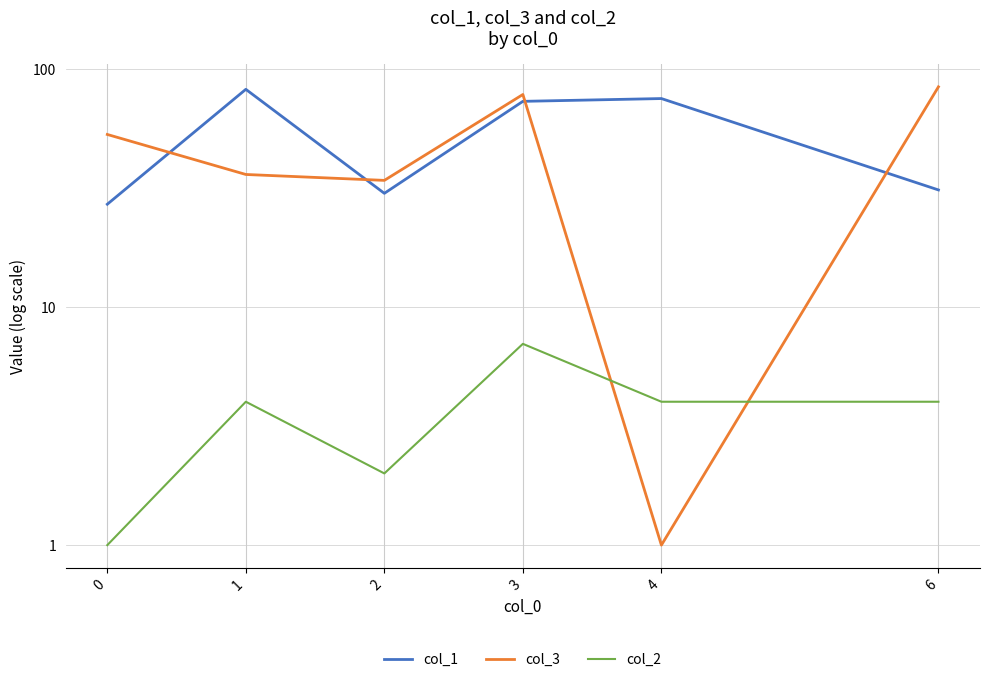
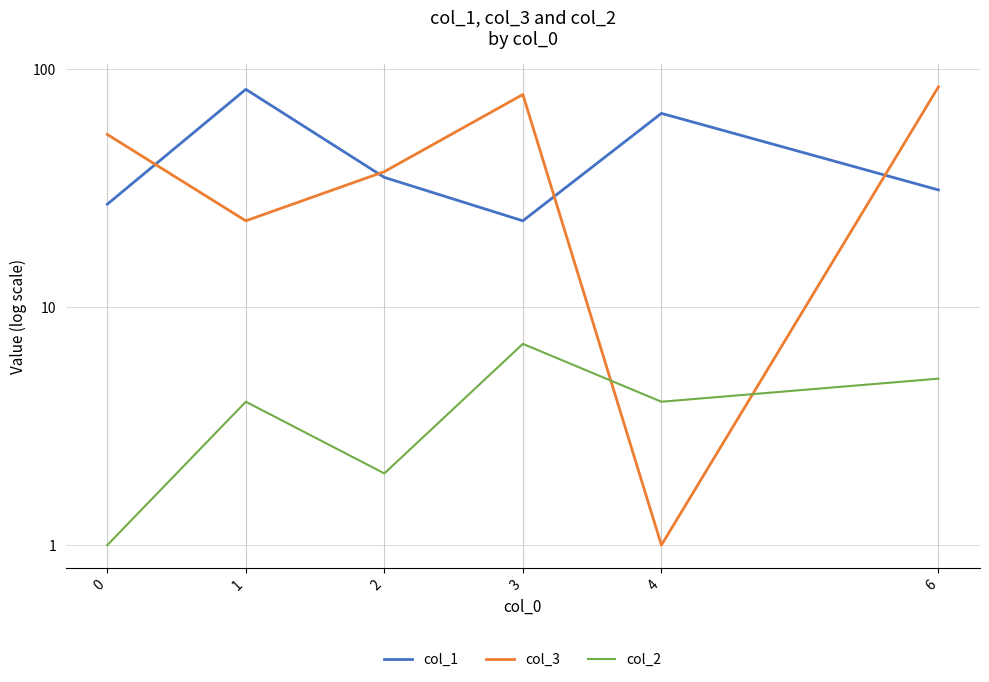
  {
    "col_1": {
      "0": 27,
      "1": 82,
-     "2": 30,
-     "3": 73,
-     "4": 75,
+     "2": 35,
+     "3": 23,
+     "4": 65,
      "6": 31
    },
    "col_3": {
      "0": 53,
-     "1": 36,
-     "2": 34,
+     "1": 23,
+     "2": 37,
      "3": 78,
      "4": 1,
      "6": 84
    },
    "col_2": {
      "0": 1,
      "1": 4,
      "2": 2,
      "3": 7,
      "4": 4,
-     "6": 4
+     "6": 5
    }
  }
